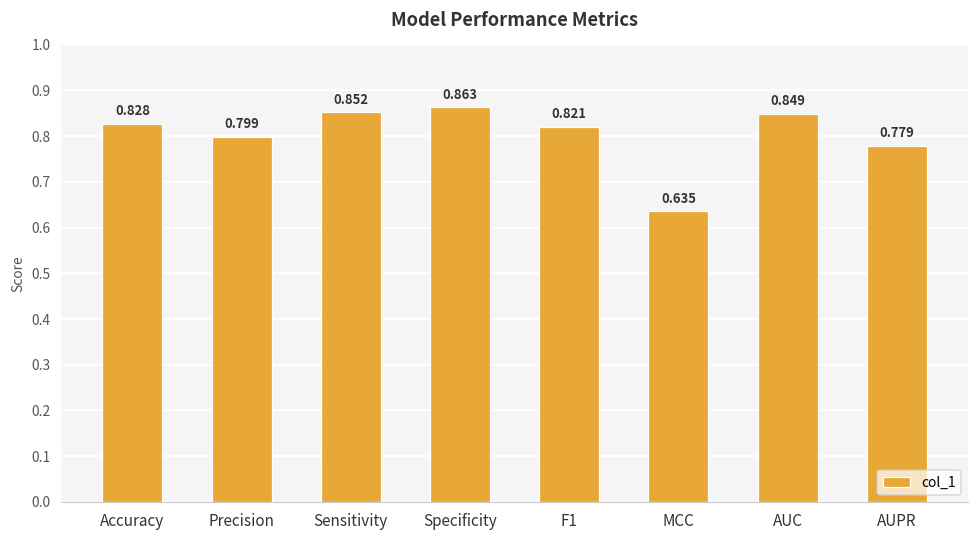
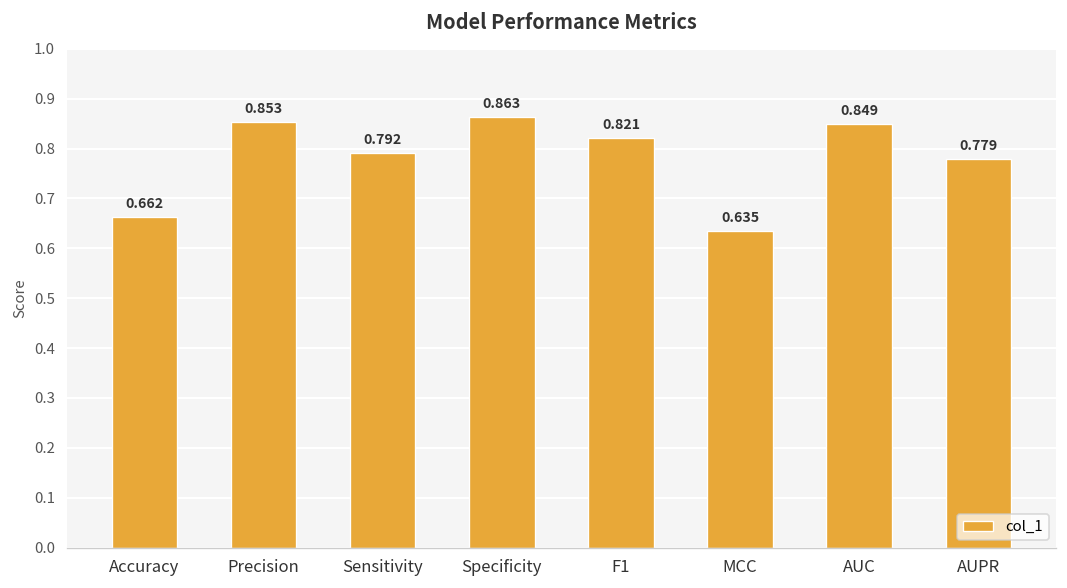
  {
-   "Accuracy": 0.828,
-   "Precision": 0.799,
-   "Sensitivity": 0.852,
+   "Accuracy": 0.662,
+   "Precision": 0.853,
+   "Sensitivity": 0.792,
    "Specificity": 0.863,
    "F1": 0.821,
    "MCC": 0.635,
    "AUC": 0.849,
    "AUPR": 0.779
  }
